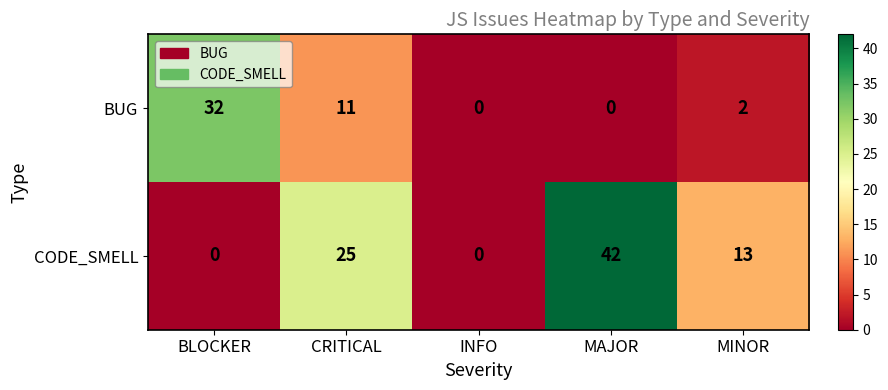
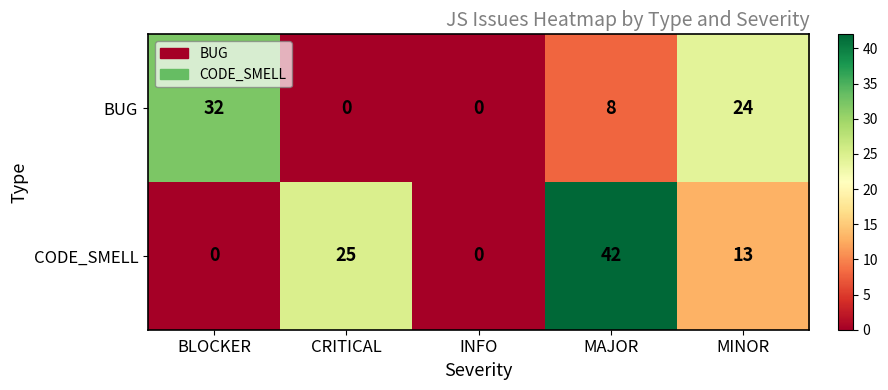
  {
    "BUG": {
      "BLOCKER": 32,
-     "CRITICAL": 11,
+     "CRITICAL": 0,
      "INFO": 0,
-     "MAJOR": 0,
-     "MINOR": 2
+     "MAJOR": 8,
+     "MINOR": 24
    },
    "CODE_SMELL": {
      "BLOCKER": 0,
      "CRITICAL": 25,
      "INFO": 0,
      "MAJOR": 42,
      "MINOR": 13
    }
  }
